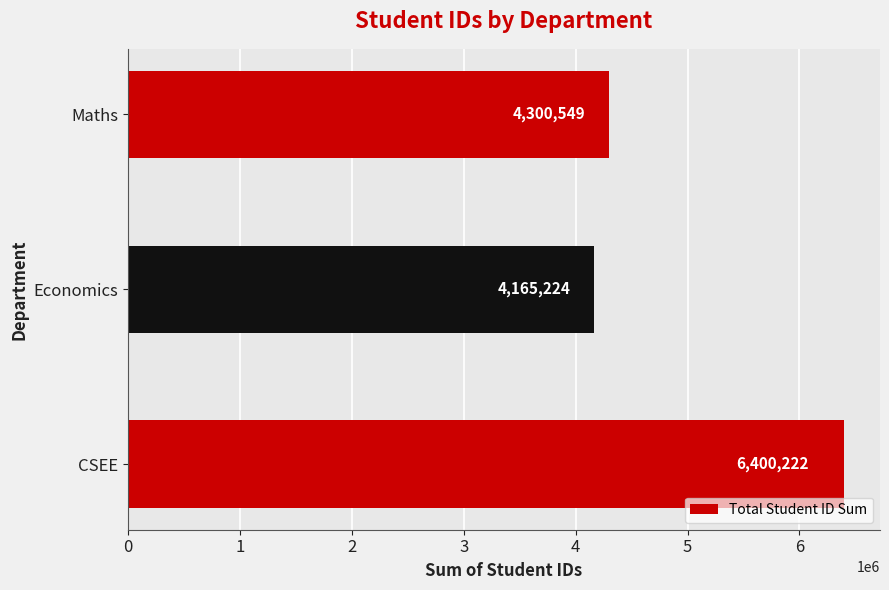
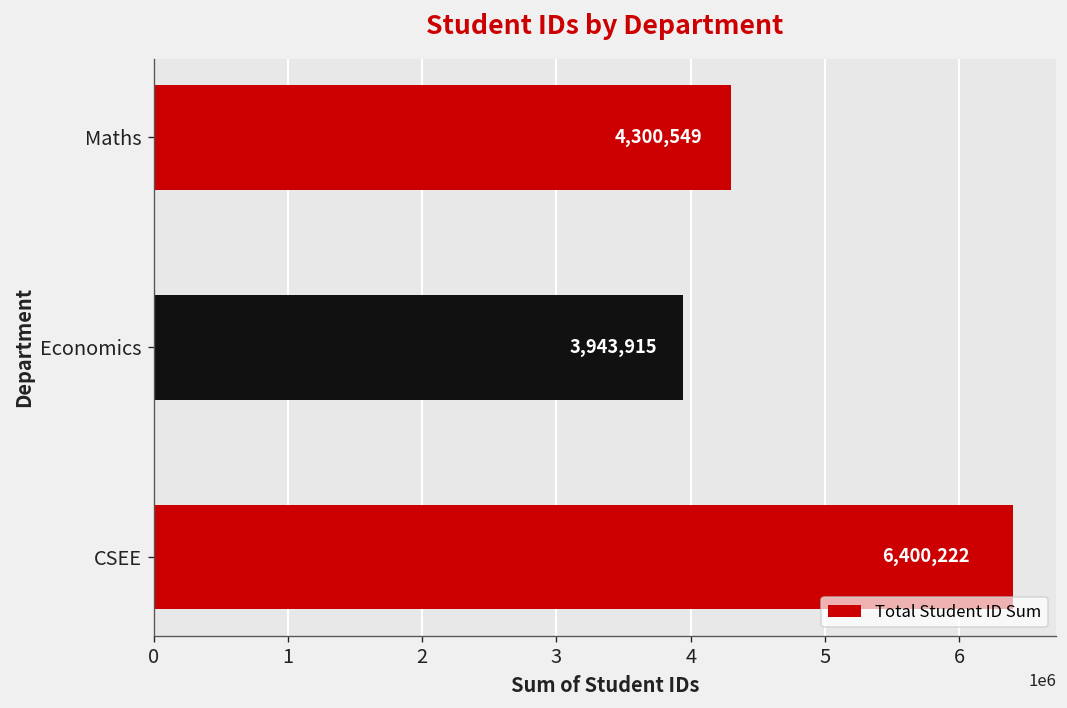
  {
    "Maths": "4,300,549",
-   "Economics": "4,165,224",
+   "Economics": "3,943,915",
    "CSEE": "6,400,222"
  }
